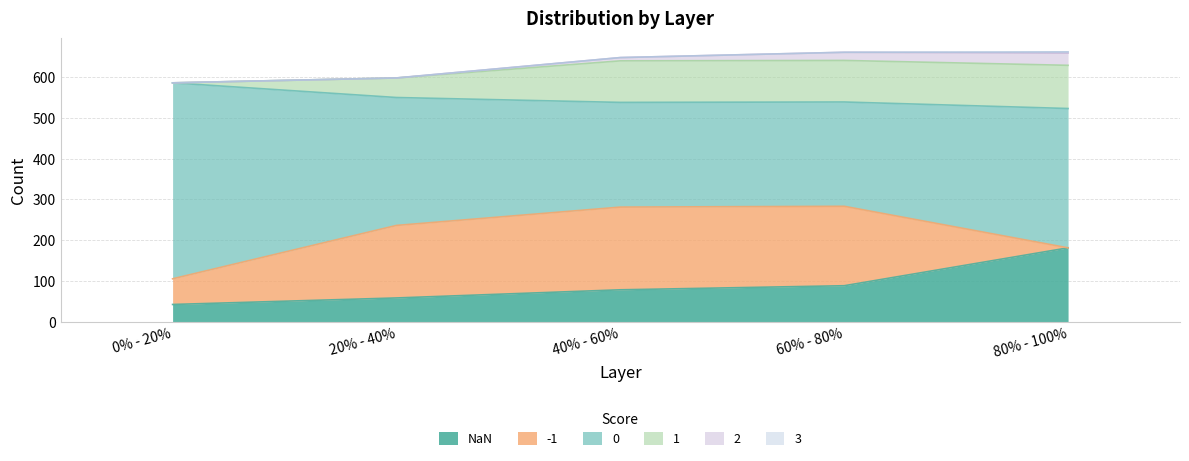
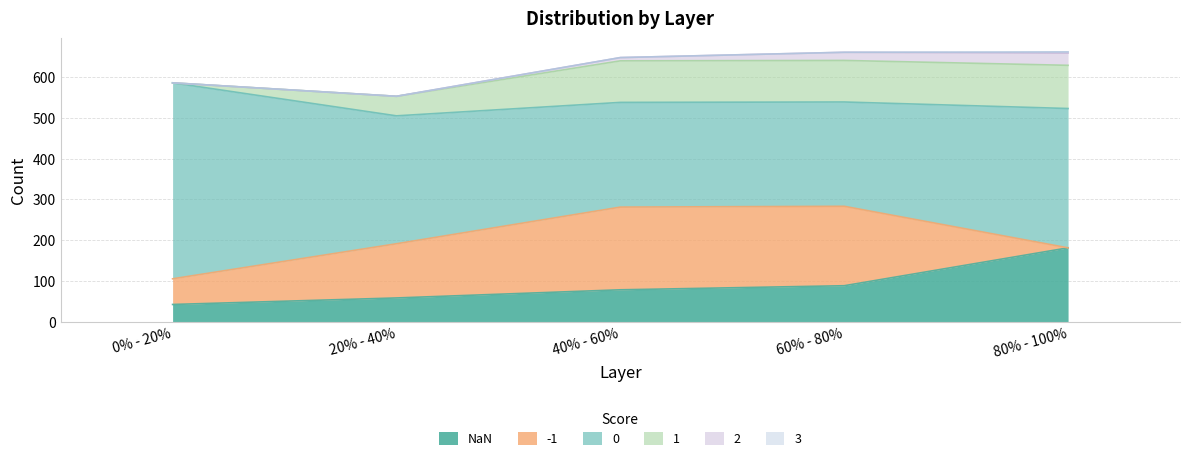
  {
    "-1": {
      "0% - 20%": 60,
-     "20% - 40%": 180,
+     "20% - 40%": 130,
      "40% - 60%": 200,
      "60% - 80%": 200
    },
    "1": {
      "40% - 60%": 100,
      "60% - 80%": 100,
      "80% - 100%": 110
    }
  }
